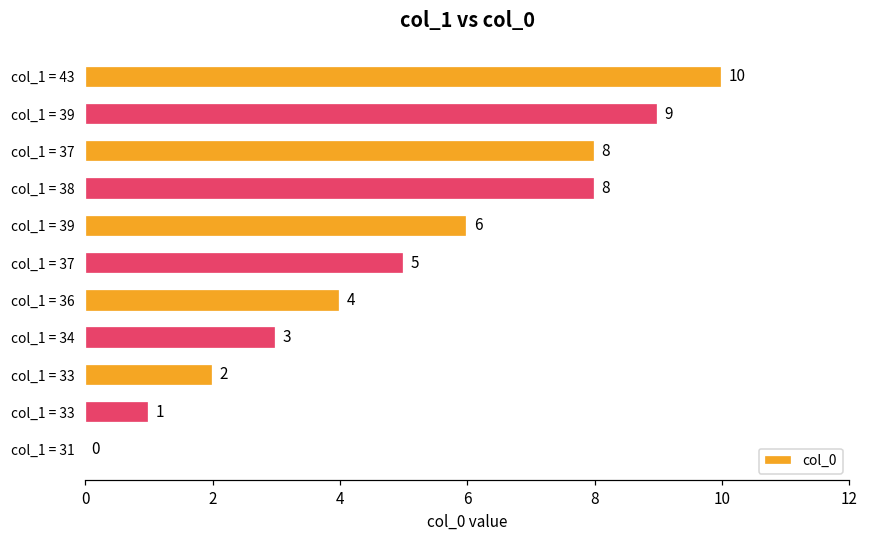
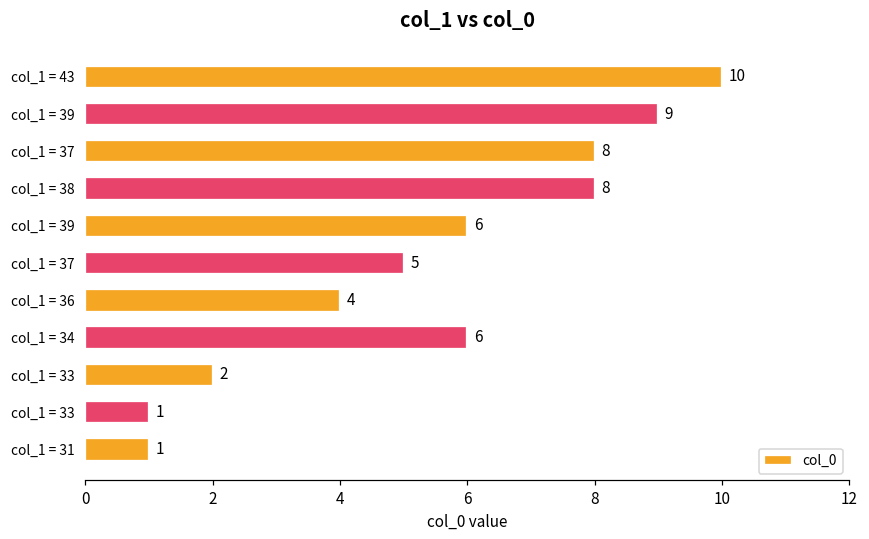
  {
    "col_1 = 43": 10,
    "col_1 = 38": 8,
    "col_1 = 36": 4,
-   "col_1 = 34": 3,
-   "col_1 = 31": 0
+   "col_1 = 34": 6,
+   "col_1 = 31": 1
  }
